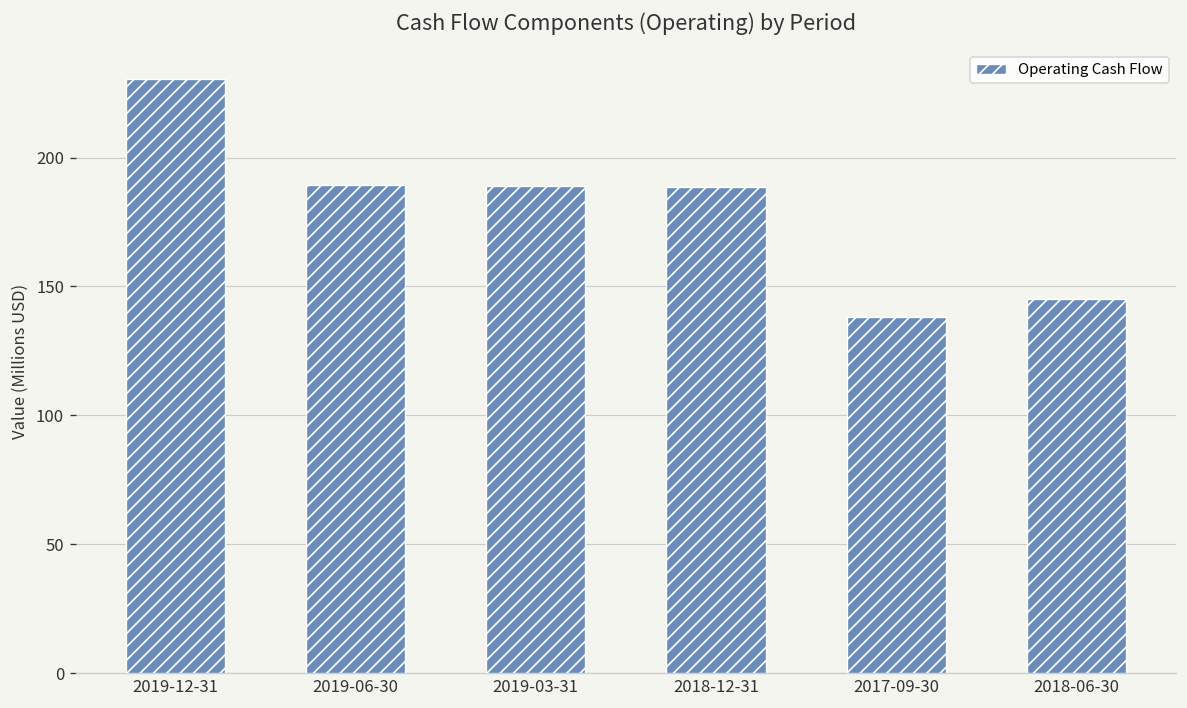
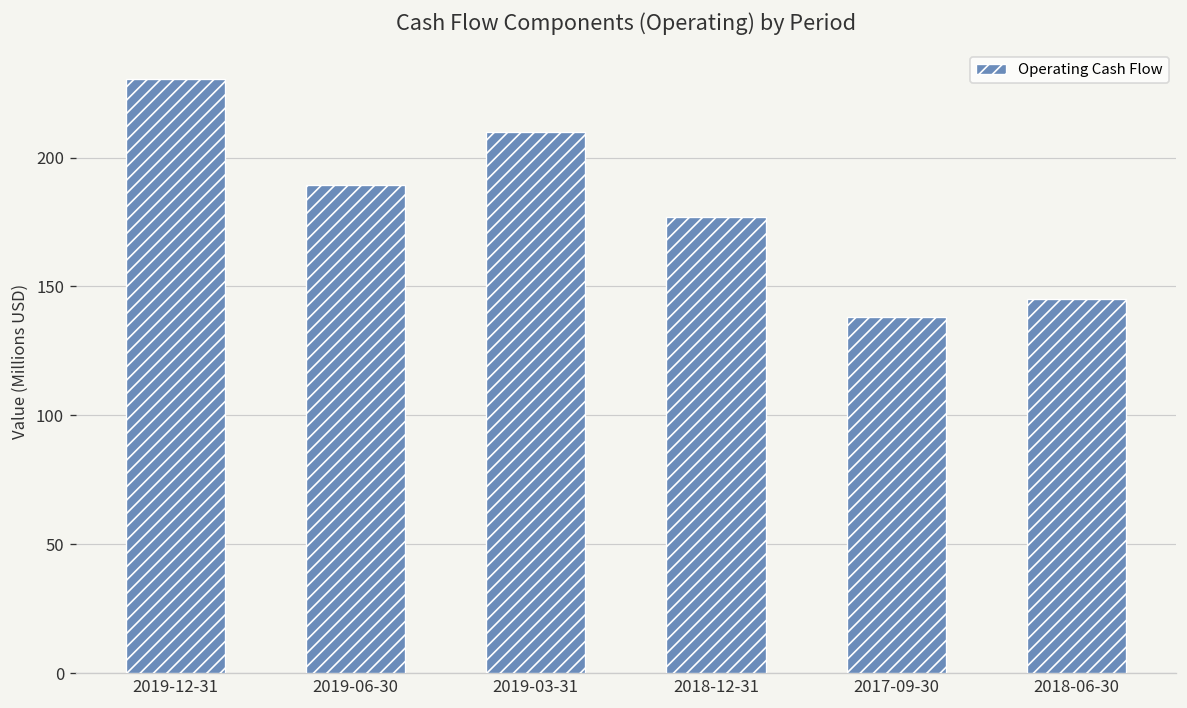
  {
    "2019-12-31": 230,
    "2019-06-30": 189,
-   "2019-03-31": 189,
-   "2018-12-31": 189,
+   "2019-03-31": 210,
+   "2018-12-31": 177,
    "2017-09-30": 138,
    "2018-06-30": 145
  }
